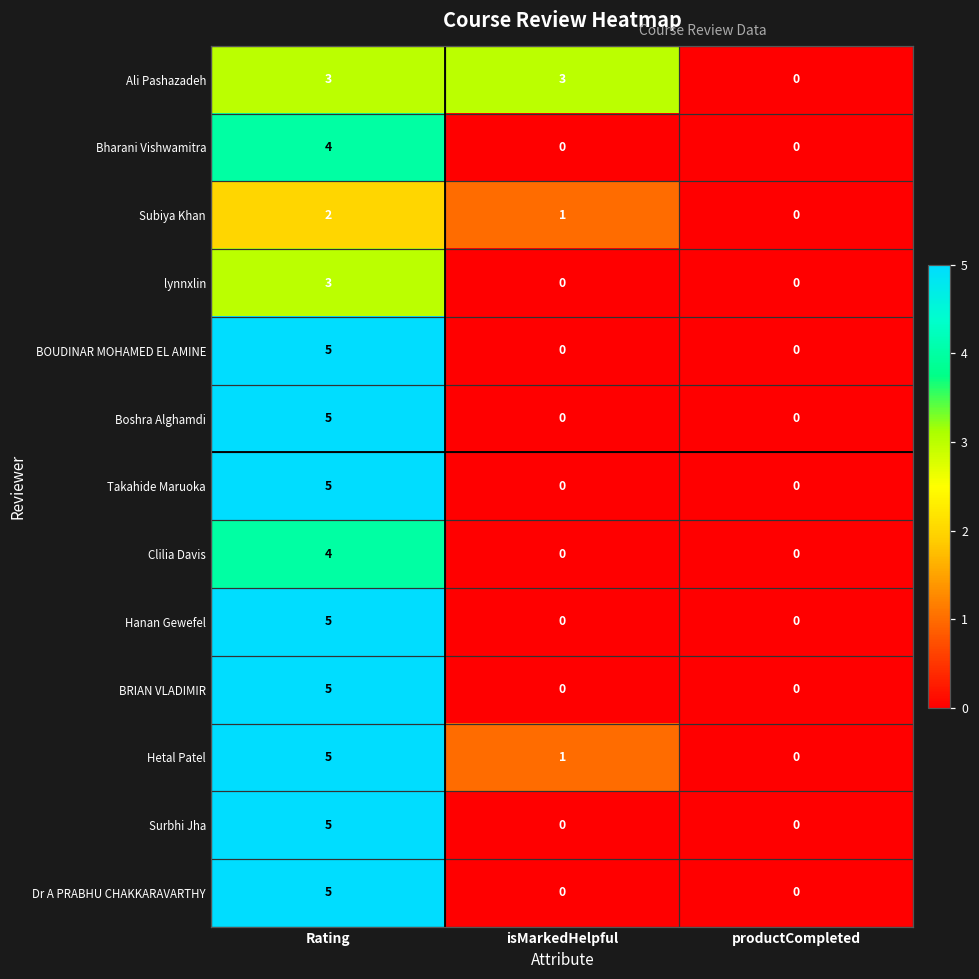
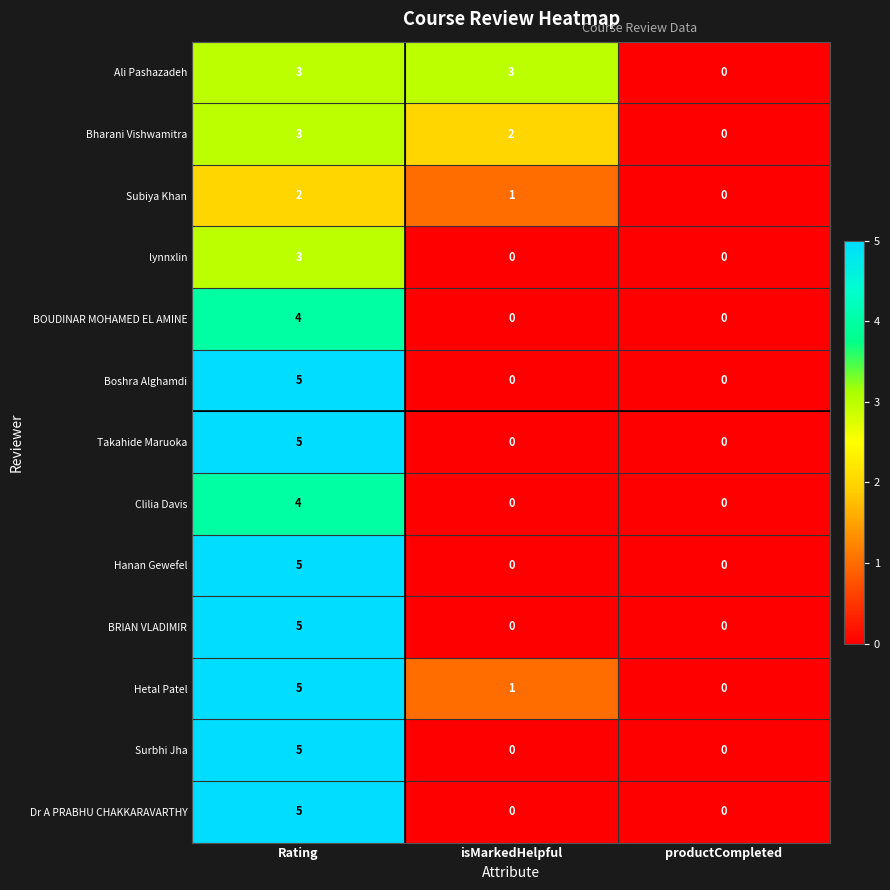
  {
    "Ali Pashazadeh": {
      "Rating": 3,
      "isMarkedHelpful": 3,
      "productCompleted": 0
    },
    "Bharani Vishwamitra": {
-     "Rating": 4,
-     "isMarkedHelpful": 0,
+     "Rating": 3,
+     "isMarkedHelpful": 2,
      "productCompleted": 0
    },
    "Subiya Khan": {
      "Rating": 2,
      "isMarkedHelpful": 1,
      "productCompleted": 0
    },
    "lynnxlin": {
      "Rating": 3,
      "isMarkedHelpful": 0,
      "productCompleted": 0
    },
    "BOUDINAR MOHAMED EL AMINE": {
-     "Rating": 5,
+     "Rating": 4,
      "isMarkedHelpful": 0,
      "productCompleted": 0
    },
    "Boshra Alghamdi": {
      "Rating": 5,
      "isMarkedHelpful": 0,
      "productCompleted": 0
    },
    "Takahide Maruoka": {
      "Rating": 5,
      "isMarkedHelpful": 0,
      "productCompleted": 0
    },
    "Clilia Davis": {
      "Rating": 4,
      "isMarkedHelpful": 0,
      "productCompleted": 0
    },
    "Hanan Gewefel": {
      "Rating": 5,
      "isMarkedHelpful": 0,
      "productCompleted": 0
    },
    "BRIAN VLADIMIR": {
      "Rating": 5,
      "isMarkedHelpful": 0,
      "productCompleted": 0
    },
    "Hetal Patel": {
      "Rating": 5,
      "isMarkedHelpful": 1,
      "productCompleted": 0
    },
    "Surbhi Jha": {
      "Rating": 5,
      "isMarkedHelpful": 0,
      "productCompleted": 0
    },
    "Dr A PRABHU CHAKKARAVARTHY": {
      "Rating": 5,
      "isMarkedHelpful": 0,
      "productCompleted": 0
    }
  }
